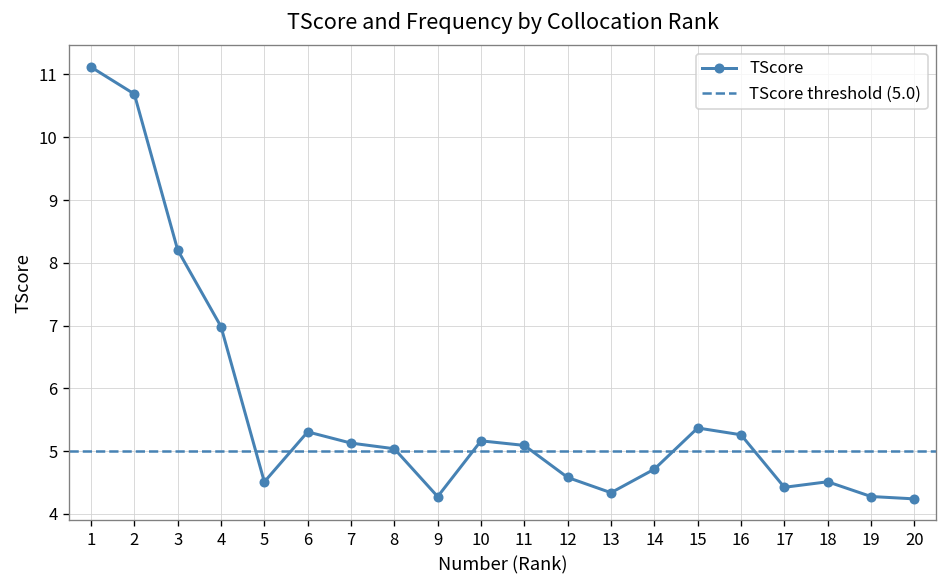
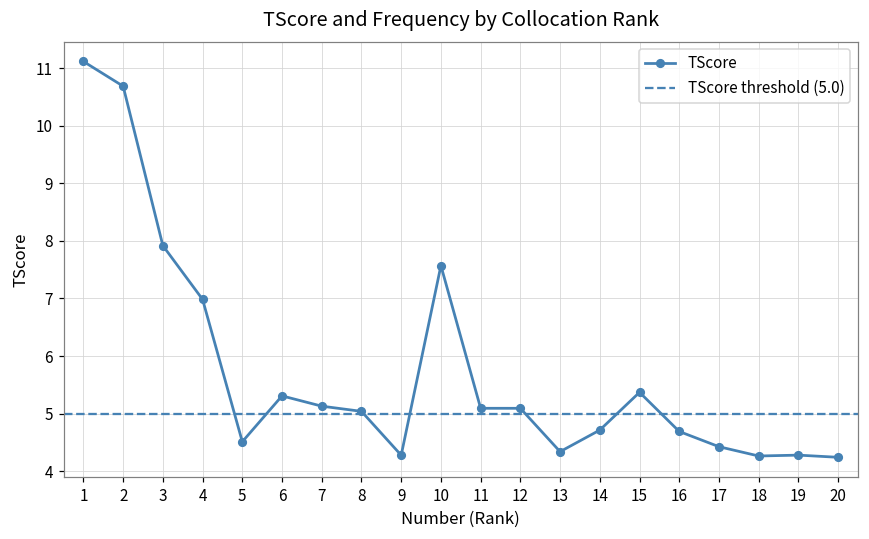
  {
    "1": 11.1,
    "2": 10.7,
-   "3": 8.2,
+   "3": 7.9,
    "4": 7.0,
    "5": 4.5,
    "6": 5.3,
    "7": 5.1,
    "8": 5.0,
    "9": 4.3,
-   "10": 5.2,
+   "10": 7.6,
    "11": 5.1,
-   "12": 4.6,
+   "12": 5.1,
    "13": 4.3,
    "14": 4.7,
    "15": 5.4,
-   "16": 5.3,
+   "16": 4.7,
    "17": 4.4,
-   "18": 4.5,
+   "18": 4.3,
    "19": 4.3,
    "20": 4.2
  }
